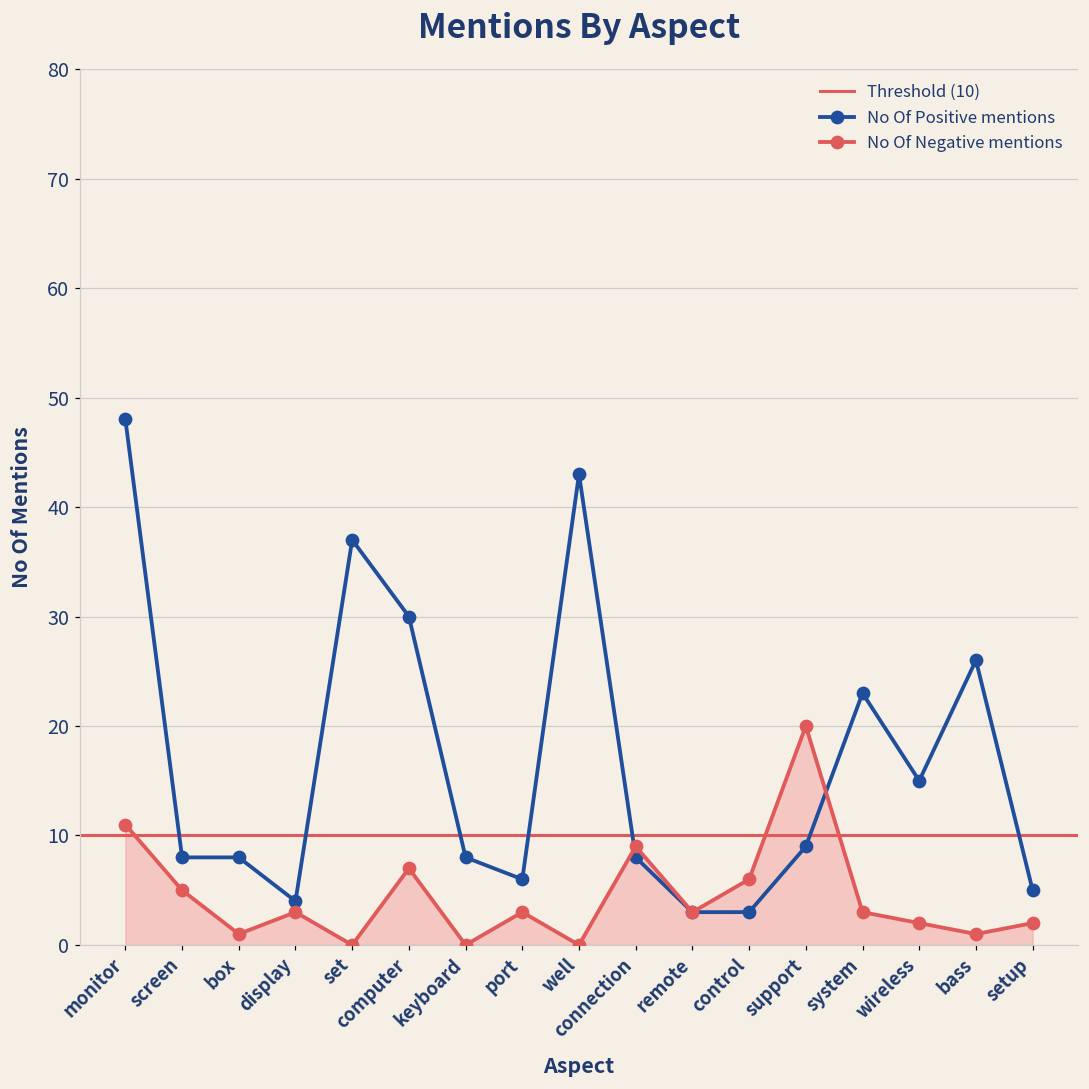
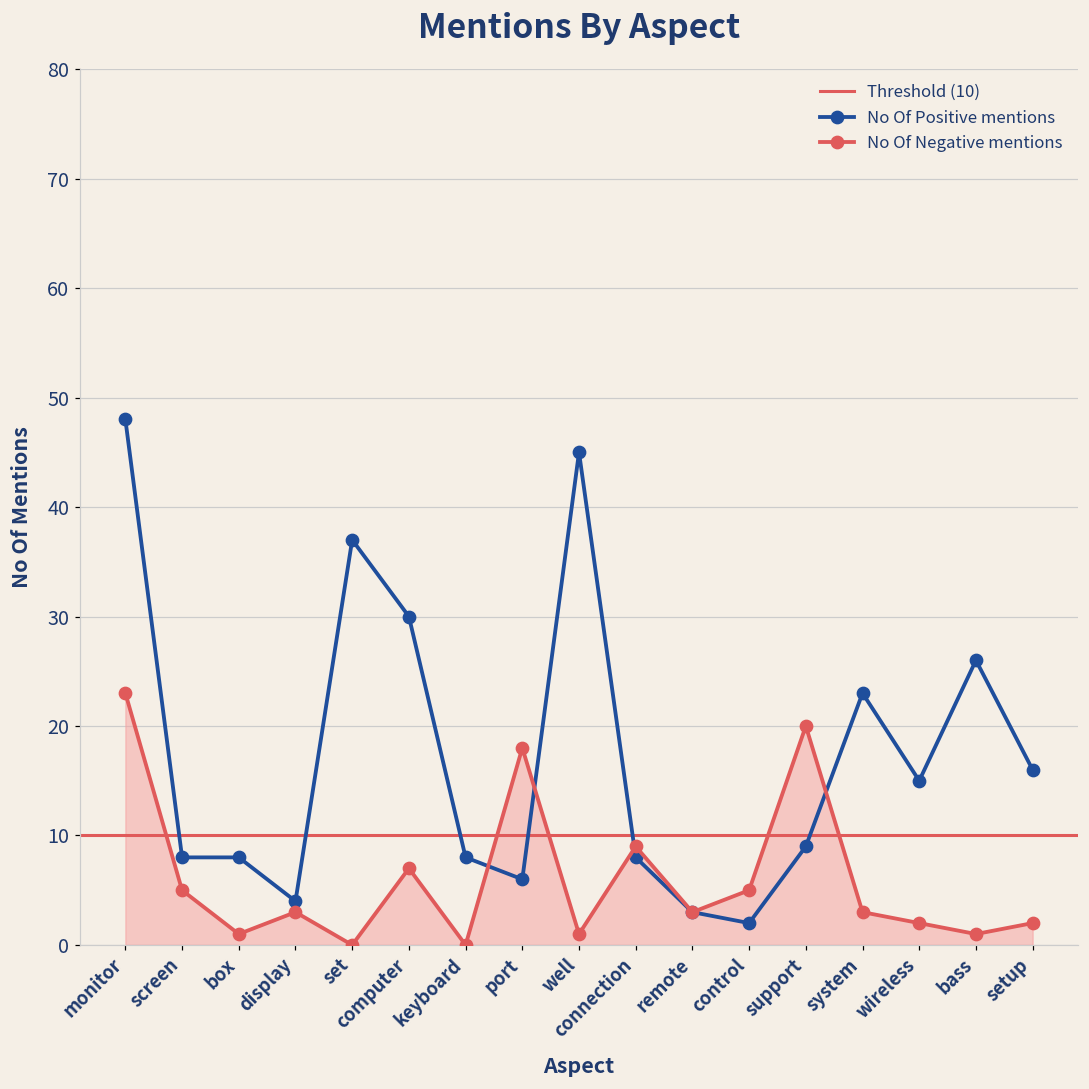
  {
    "No Of Positive mentions": {
      "monitor": 48,
      "screen": 8,
      "box": 8,
      "display": 4,
      "set": 37,
      "computer": 30,
      "keyboard": 8,
      "port": 6,
-     "well": 43,
+     "well": 45,
      "connection": 8,
-     "control": 3,
+     "control": 2,
      "support": 9,
      "system": 23,
      "wireless": 15,
      "bass": 26,
-     "setup": 5
+     "setup": 16
    },
    "No Of Negative mentions": {
-     "monitor": 11,
+     "monitor": 23,
      "screen": 5,
      "box": 1,
      "display": 3,
      "set": 0,
      "computer": 7,
      "keyboard": 0,
-     "port": 3,
-     "well": 0,
+     "port": 18,
+     "well": 1,
      "connection": 9,
-     "control": 6,
+     "control": 5,
      "support": 20,
      "system": 3,
      "wireless": 2,
      "bass": 1,
      "setup": 2
    }
  }
